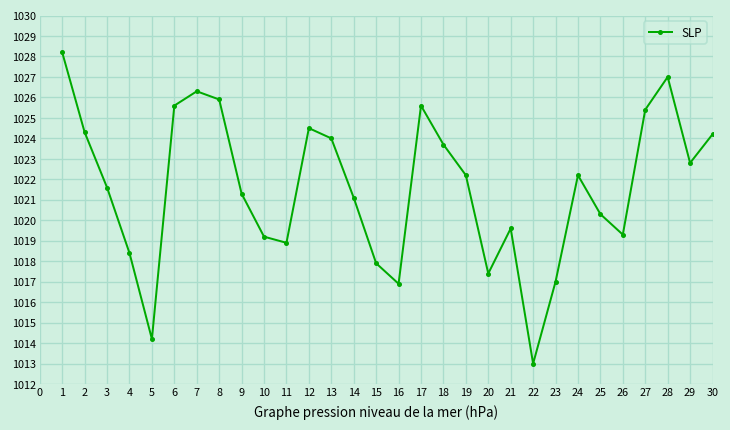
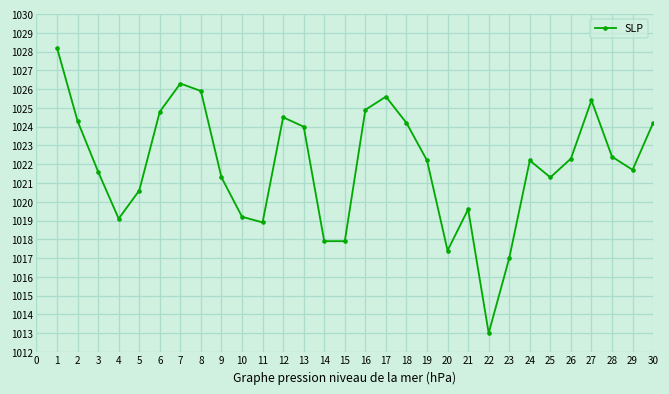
  {
    "1": 1028.2,
    "2": 1024.3,
    "3": 1021.6,
-   "4": 1018.4,
-   "5": 1014.2,
-   "6": 1025.6,
+   "4": 1019.1,
+   "5": 1020.6,
+   "6": 1024.8,
    "7": 1026.3,
    "8": 1025.9,
    "9": 1021.3,
    "10": 1019.2,
    "11": 1018.9,
    "12": 1024.5,
    "13": 1024.0,
-   "14": 1021.1,
+   "14": 1017.9,
    "15": 1017.9,
-   "16": 1016.9,
+   "16": 1024.9,
    "17": 1025.6,
-   "18": 1023.7,
+   "18": 1024.2,
    "19": 1022.2,
    "20": 1017.4,
    "21": 1019.6,
    "22": 1013.0,
    "23": 1017.0,
    "24": 1022.2,
-   "25": 1020.3,
-   "26": 1019.3,
+   "25": 1021.3,
+   "26": 1022.3,
    "27": 1025.4,
-   "28": 1027.0,
-   "29": 1022.8,
+   "28": 1022.4,
+   "29": 1021.7,
    "30": 1024.2
  }
